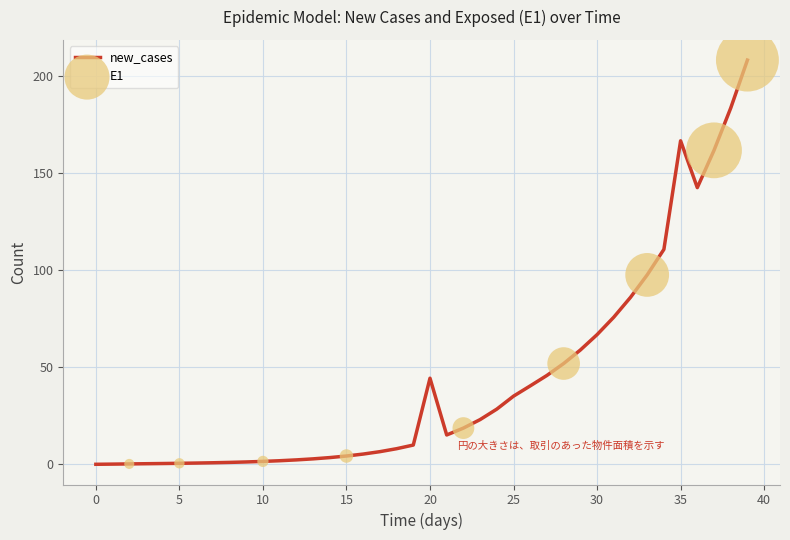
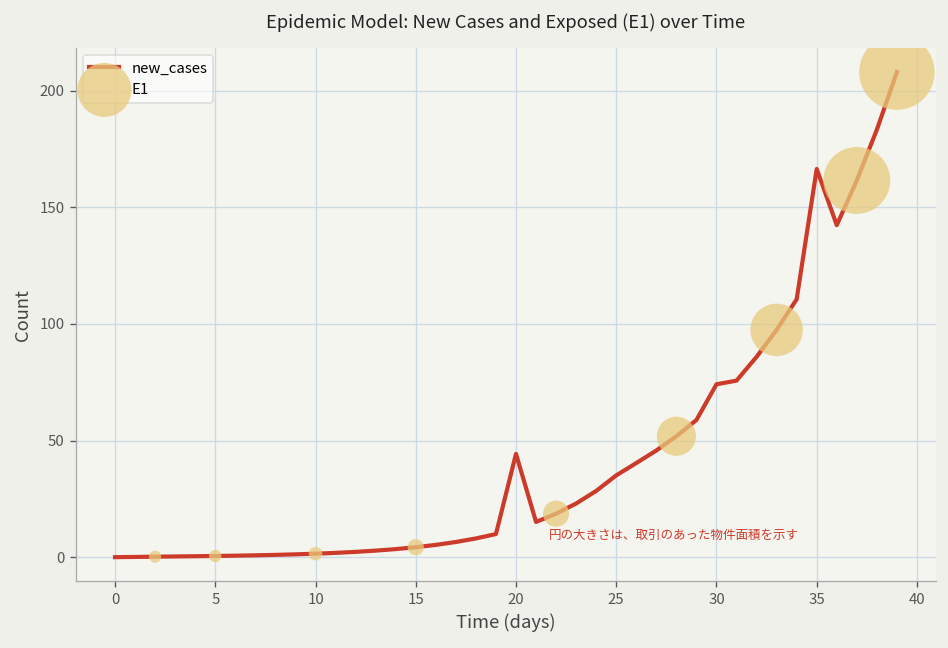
  {
    "new_cases": {
      "0": 0,
      "20": 44,
      "25": 35,
-     "30": 67,
+     "30": 74,
      "35": 166
    }
  }
